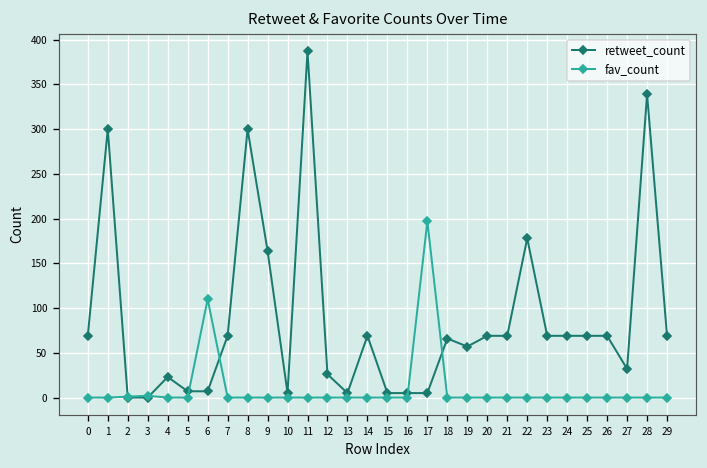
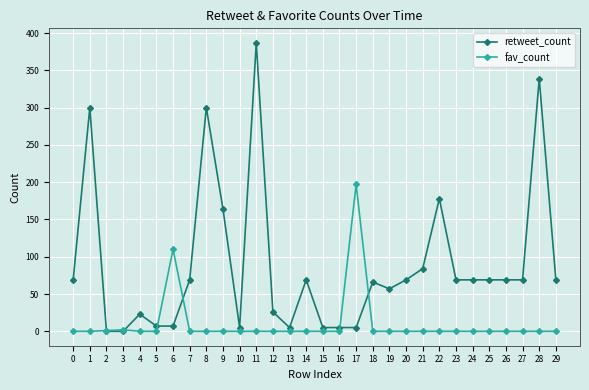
  {
    "retweet_count": {
      "0": 70,
      "1": 300,
      "4": 20,
      "5": 10,
      "6": 10,
      "7": 70,
      "8": 300,
      "9": 160,
      "10": 10,
      "11": 390,
      "12": 30,
      "13": 10,
      "14": 70,
      "15": 10,
      "16": 10,
      "17": 10,
      "18": 70,
      "19": 60,
      "20": 70,
-     "21": 70,
+     "21": 80,
      "22": 180,
      "23": 70,
      "24": 70,
      "25": 70,
      "26": 70,
-     "27": 30,
+     "27": 70,
      "28": 340,
      "29": 70
    },
    "fav_count": {
      "0": 0,
      "1": 0,
      "4": 0,
      "5": 0,
      "6": 110,
      "7": 0,
      "8": 0,
      "9": 0,
      "10": 0,
      "11": 0,
      "12": 0,
      "13": 0,
      "14": 0,
      "15": 0,
      "16": 0,
      "17": 200,
      "18": 0,
      "19": 0,
      "20": 0,
      "21": 0,
      "22": 0,
      "23": 0,
      "24": 0,
      "25": 0,
      "26": 0,
      "27": 0,
      "28": 0,
      "29": 0
    }
  }
